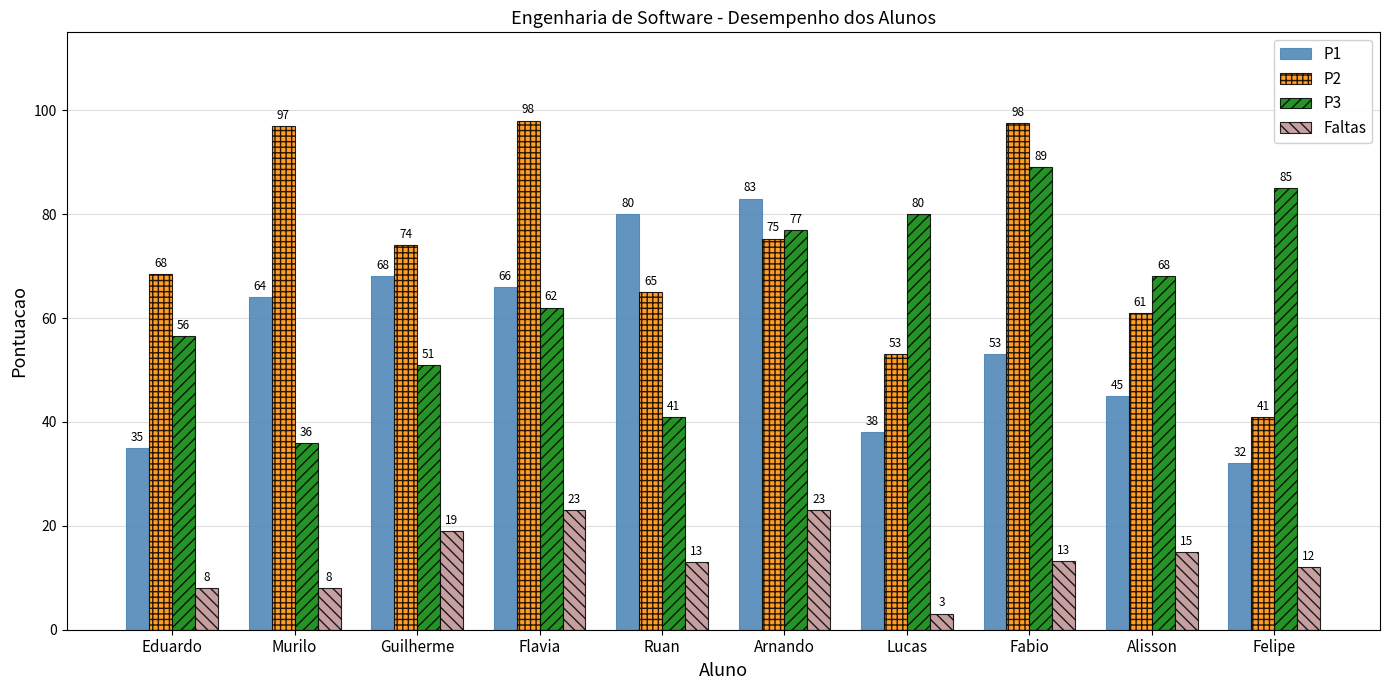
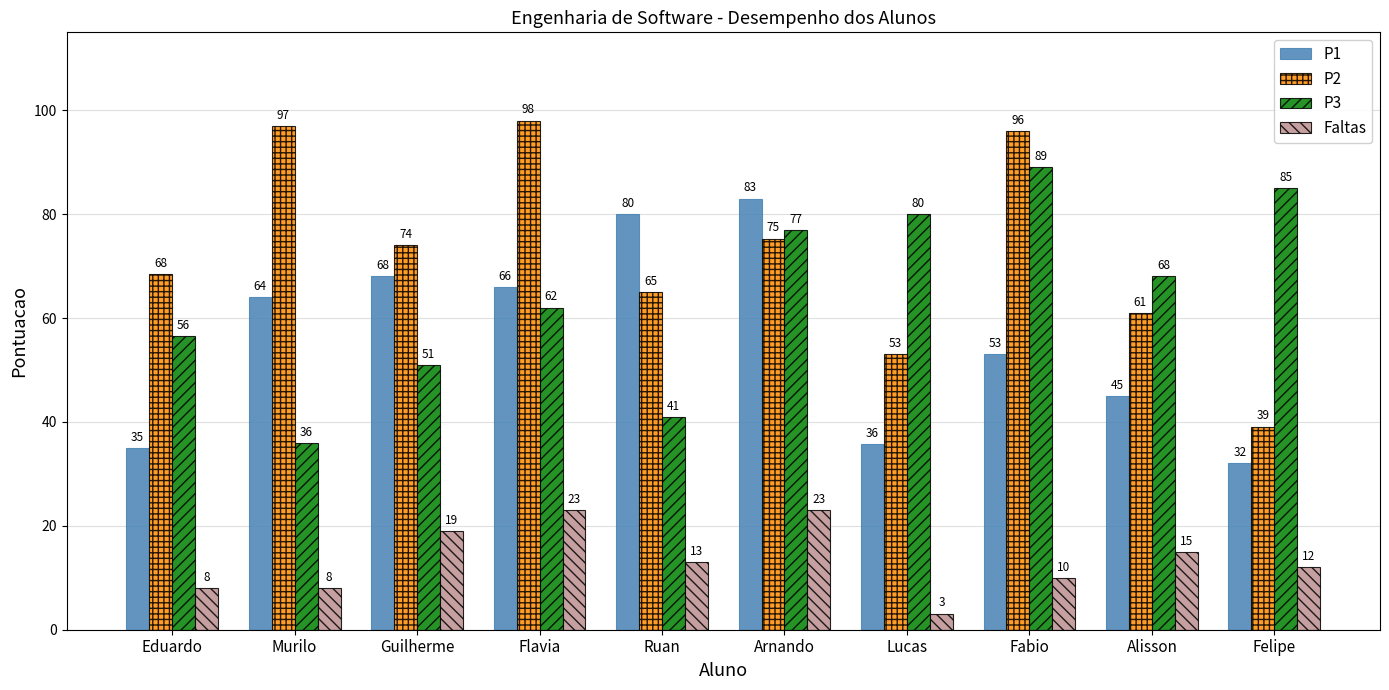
  {
    "P1": {
      "Eduardo": 35,
      "Murilo": 64,
      "Guilherme": 68,
      "Flavia": 66,
      "Ruan": 80,
      "Arnando": 83,
-     "Lucas": 38,
+     "Lucas": 36,
      "Fabio": 53,
      "Alisson": 45,
      "Felipe": 32
    },
    "P2": {
      "Eduardo": 68,
      "Murilo": 97,
      "Guilherme": 74,
      "Flavia": 98,
      "Ruan": 65,
      "Arnando": 75,
      "Lucas": 53,
-     "Fabio": 98,
+     "Fabio": 96,
      "Alisson": 61,
-     "Felipe": 41
+     "Felipe": 39
    },
    "P3": {
      "Eduardo": 56,
      "Murilo": 36,
      "Guilherme": 51,
      "Flavia": 62,
      "Ruan": 41,
      "Arnando": 77,
      "Lucas": 80,
      "Fabio": 89,
      "Alisson": 68,
      "Felipe": 85
    },
    "Faltas": {
      "Eduardo": 8,
      "Murilo": 8,
      "Guilherme": 19,
      "Flavia": 23,
      "Ruan": 13,
      "Arnando": 23,
      "Lucas": 3,
-     "Fabio": 13,
+     "Fabio": 10,
      "Alisson": 15,
      "Felipe": 12
    }
  }
